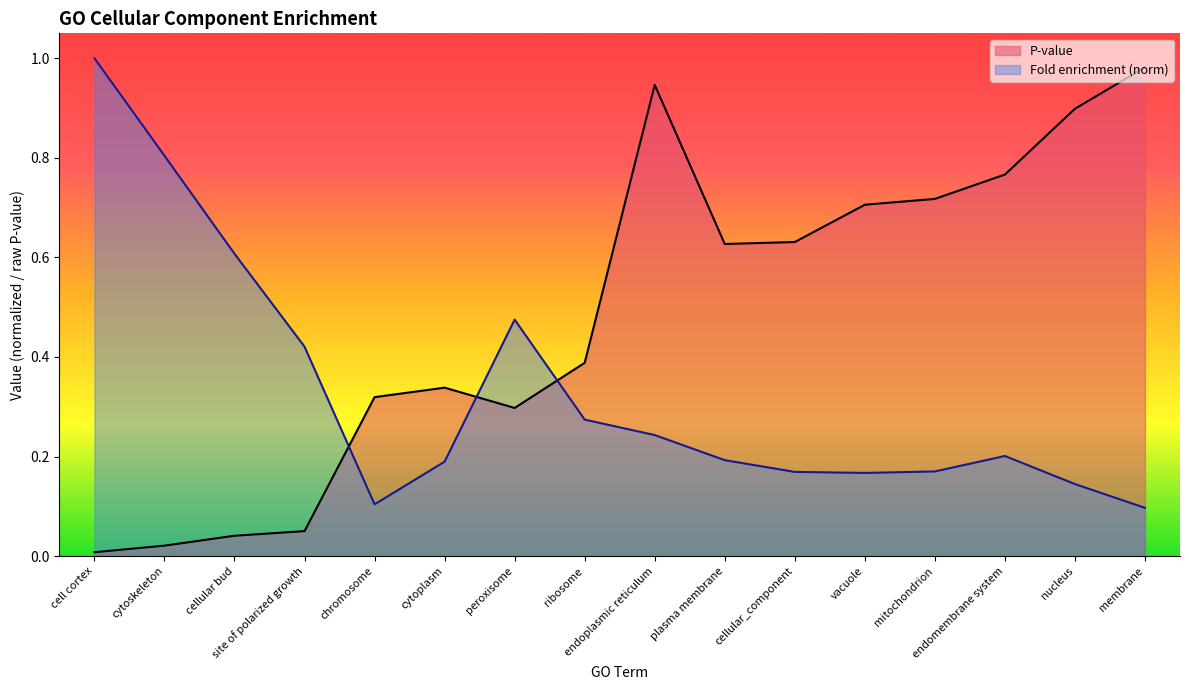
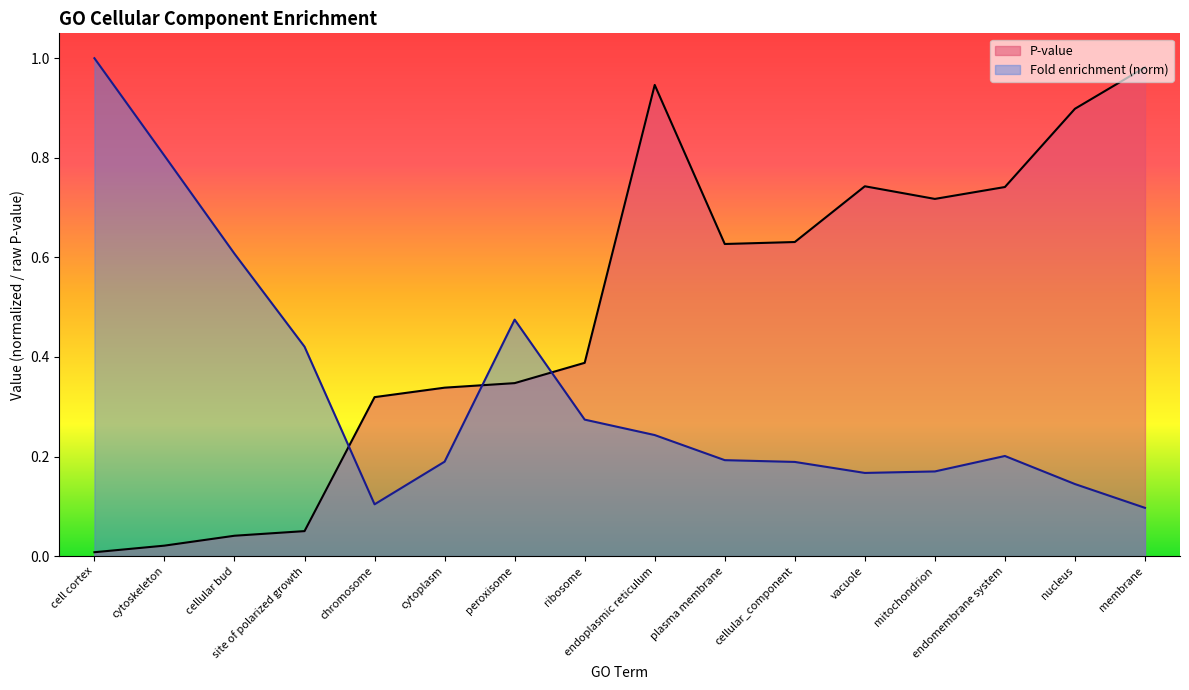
  {
    "P-value": {
      "cell cortex": 0.01,
      "cytoskeleton": 0.02,
      "cellular bud": 0.04,
      "site of polarized growth": 0.05,
      "chromosome": 0.32,
      "cytoplasm": 0.34,
-     "peroxisome": 0.30,
+     "peroxisome": 0.35,
      "ribosome": 0.39,
      "endoplasmic reticulum": 0.95,
      "plasma membrane": 0.63,
      "cellular_component": 0.63,
-     "vacuole": 0.71,
+     "vacuole": 0.74,
      "mitochondrion": 0.72,
-     "endomembrane system": 0.77,
+     "endomembrane system": 0.74,
      "nucleus": 0.90
    },
    "Fold enrichment (norm)": {
      "cell cortex": 1.00,
      "cytoskeleton": 0.80,
      "cellular bud": 0.61,
      "site of polarized growth": 0.42,
      "chromosome": 0.10,
      "cytoplasm": 0.19,
      "peroxisome": 0.48,
      "ribosome": 0.27,
      "endoplasmic reticulum": 0.24,
      "plasma membrane": 0.19,
-     "cellular_component": 0.17,
+     "cellular_component": 0.19,
      "vacuole": 0.17,
      "mitochondrion": 0.17,
      "endomembrane system": 0.20,
      "nucleus": 0.14,
      "membrane": 0.10
    }
  }
